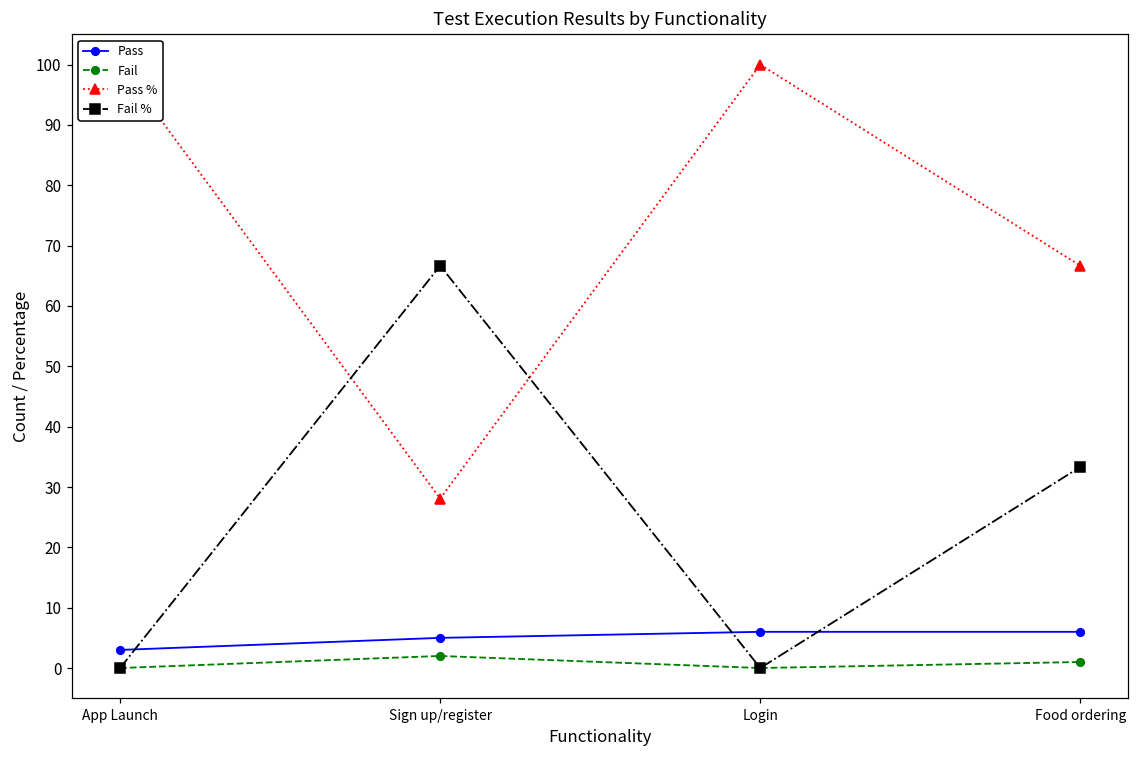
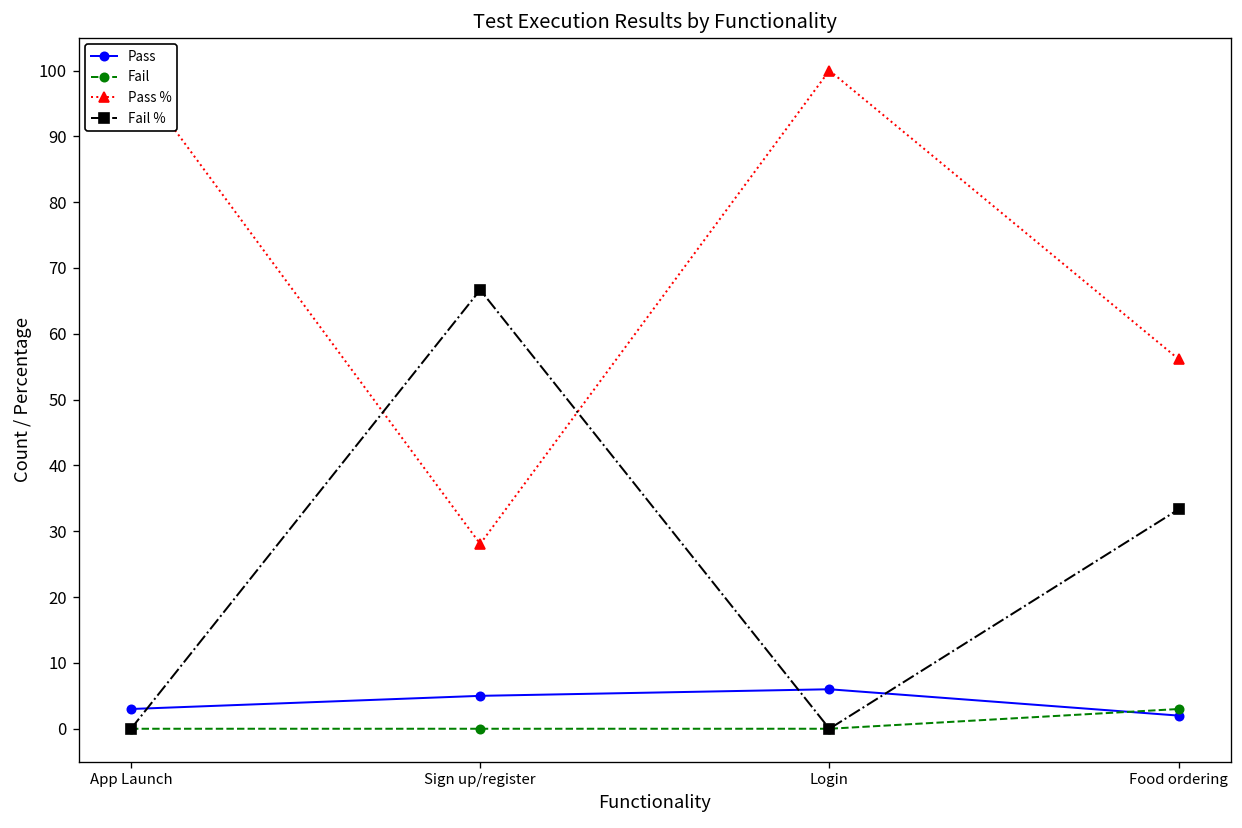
  {
    "Pass": {
      "App Launch": 3,
      "Sign up/register": 5,
      "Login": 6,
-     "Food ordering": 6
+     "Food ordering": 2
    },
    "Fail": {
-     "Sign up/register": 2,
-     "Food ordering": 1
+     "Sign up/register": 0,
+     "Food ordering": 3
    },
    "Pass %": {
      "Sign up/register": 28,
      "Login": 100,
-     "Food ordering": 67
+     "Food ordering": 56
    },
    "Fail %": {
      "Sign up/register": 67,
      "Food ordering": 33
    }
  }
